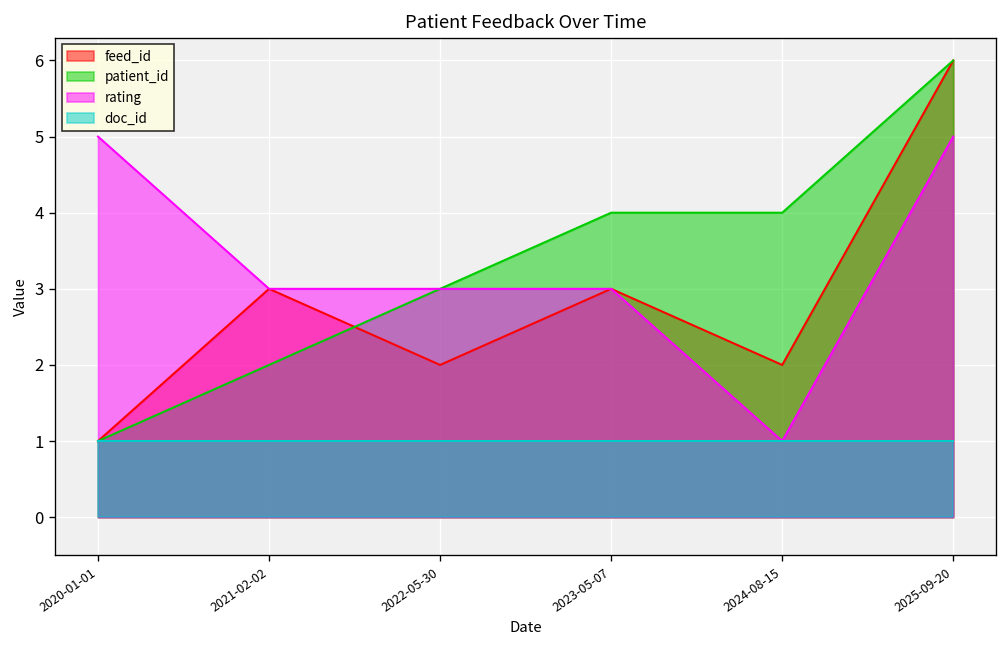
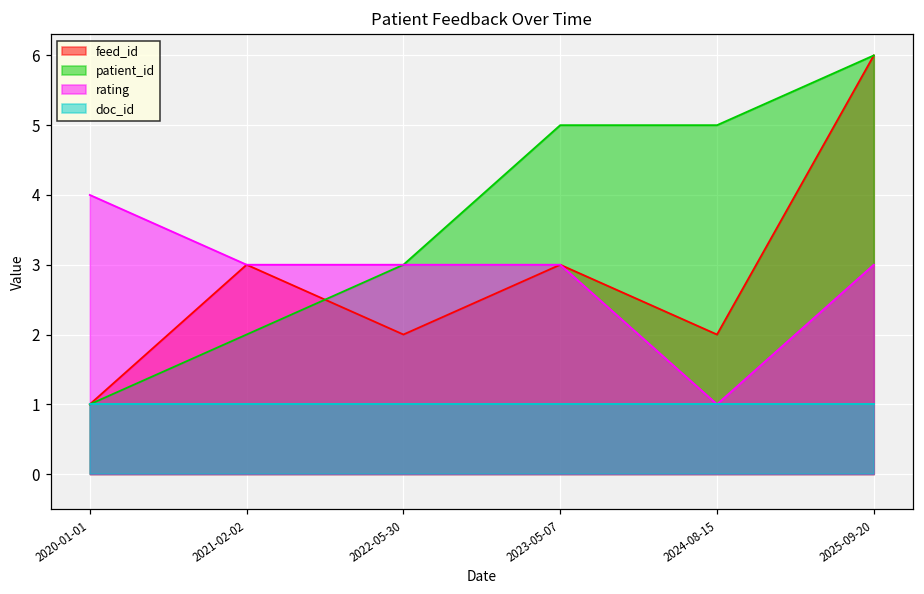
  {
    "feed_id": {
      "2022-05-30": 2,
      "2024-08-15": 2
    },
    "patient_id": {
      "2021-02-02": 2,
-     "2023-05-07": 4,
-     "2024-08-15": 4
+     "2023-05-07": 5,
+     "2024-08-15": 5
    },
    "rating": {
-     "2020-01-01": 5,
-     "2025-09-20": 5
+     "2020-01-01": 4,
+     "2025-09-20": 3
    },
    "doc_id": {
      "2021-02-02": 1,
      "2022-05-30": 1,
      "2023-05-07": 1,
      "2025-09-20": 1
    }
  }
